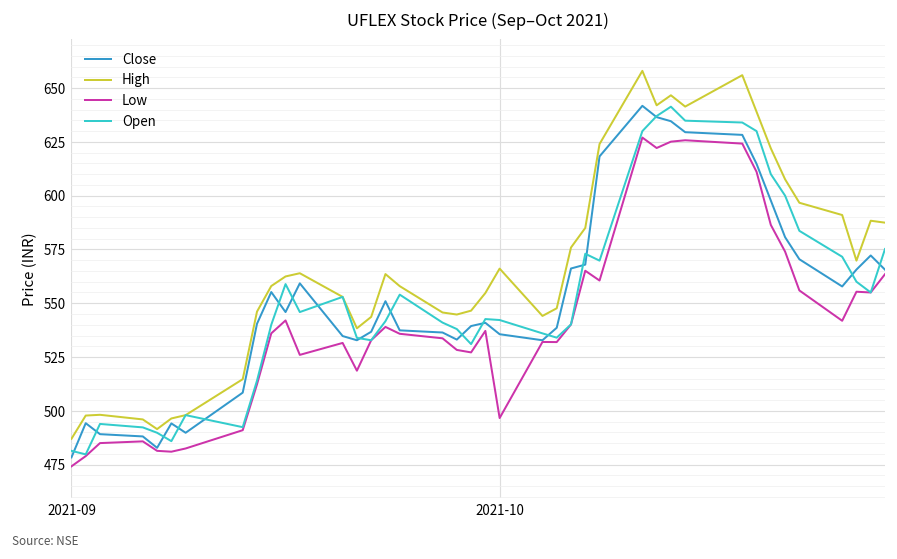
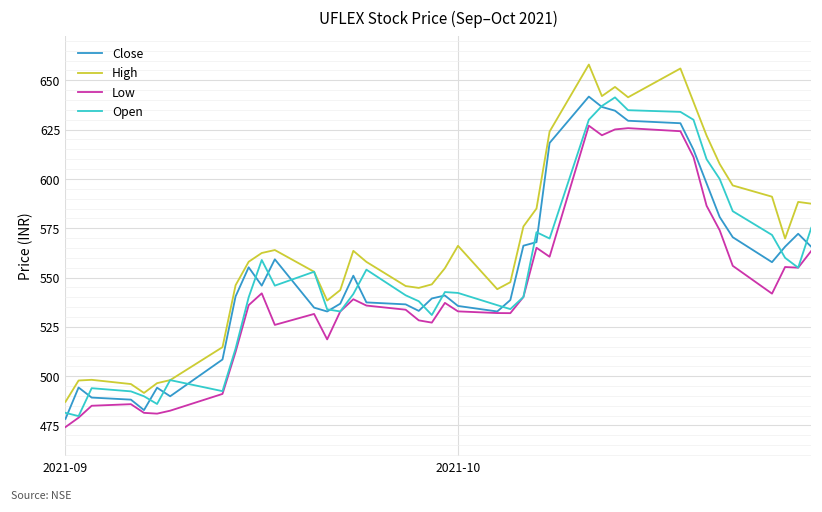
  {
    "High": {
      "2021-09": 487,
      "2021-10": 566
    },
    "Low": {
      "2021-09": 474,
-     "2021-10": 497
+     "2021-10": 533
    }
  }
